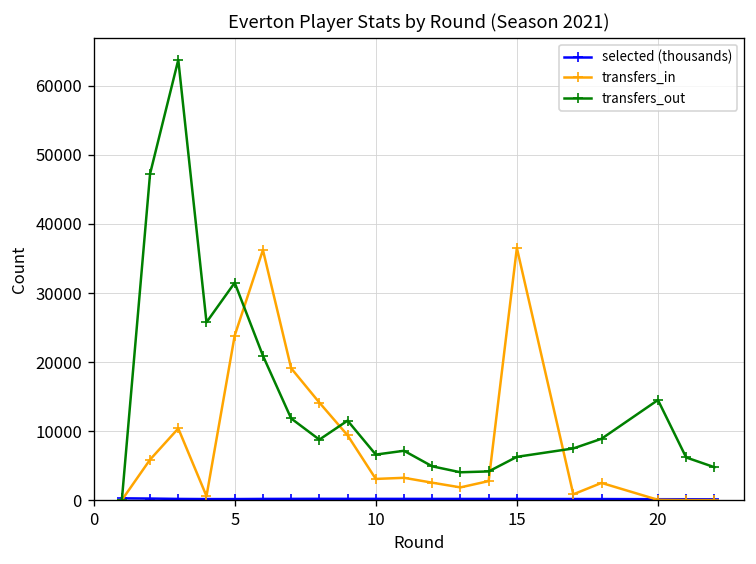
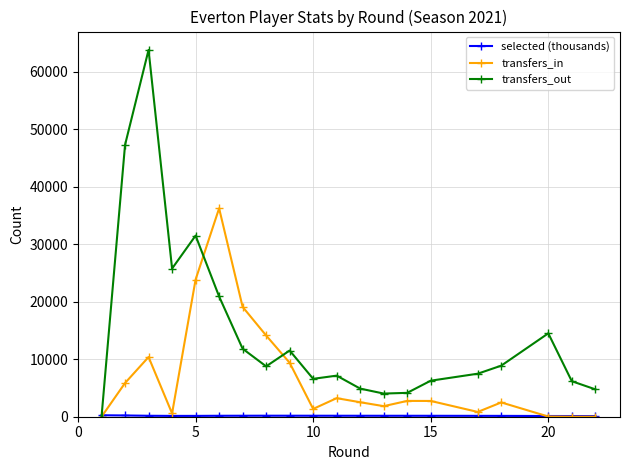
  {
    "selected (thousands)": {
      "5": 0,
      "10": 0,
      "15": 0
    },
    "transfers_in": {
      "5": 24000,
-     "10": 3000,
-     "15": 37000
+     "10": 1000,
+     "15": 3000
    },
    "transfers_out": {
      "5": 31000,
      "10": 7000,
      "15": 6000,
      "20": 14000
    }
  }
